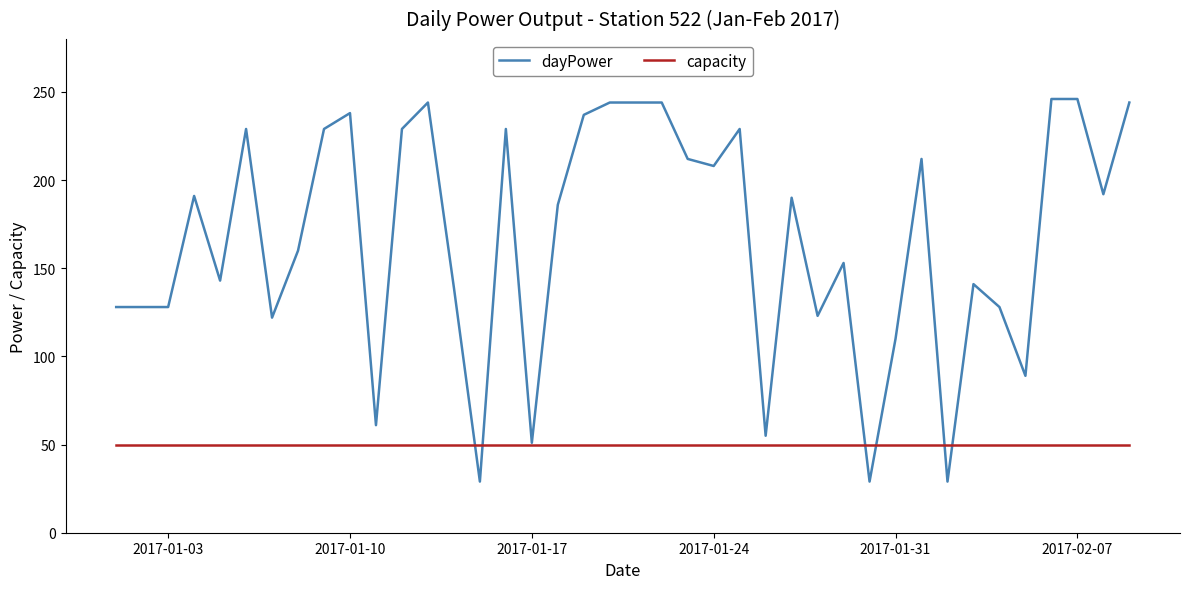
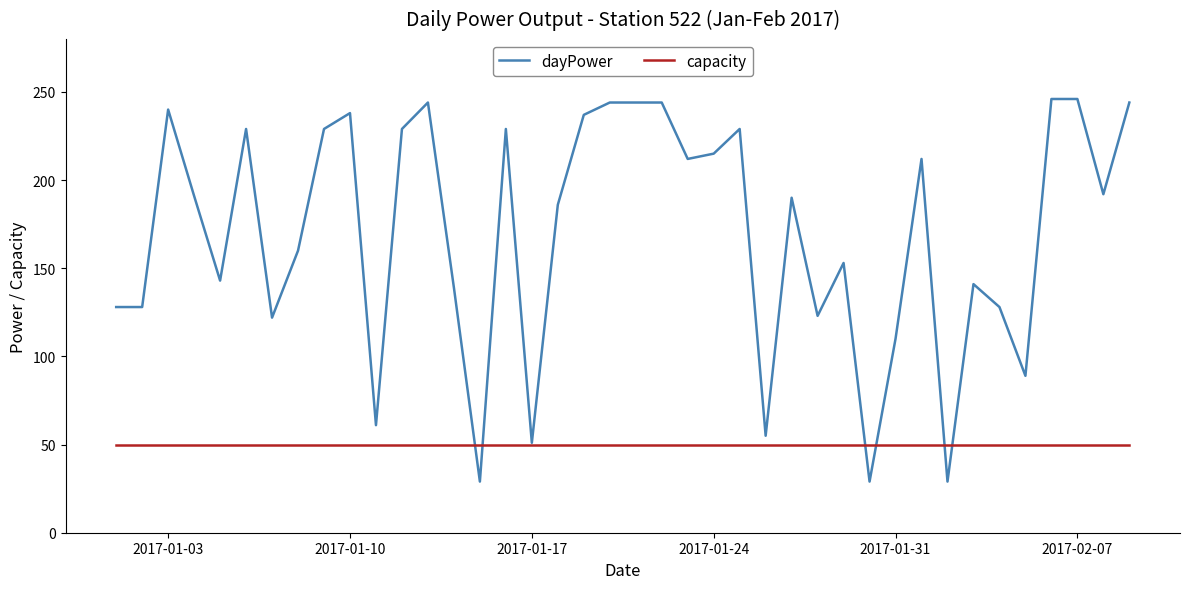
  {
    "dayPower": {
-     "2017-01-03": 128,
+     "2017-01-03": 240,
      "2017-01-10": 238,
-     "2017-01-24": 208,
+     "2017-01-24": 215,
      "2017-01-31": 110,
      "2017-02-07": 246
    },
    "capacity": {
      "2017-01-03": 50,
      "2017-01-10": 50,
      "2017-01-24": 50,
      "2017-01-31": 50,
      "2017-02-07": 50
    }
  }
